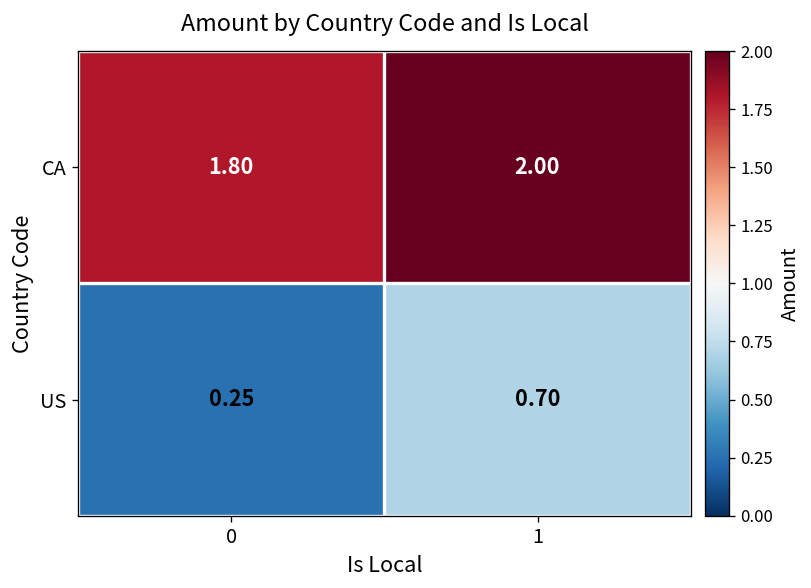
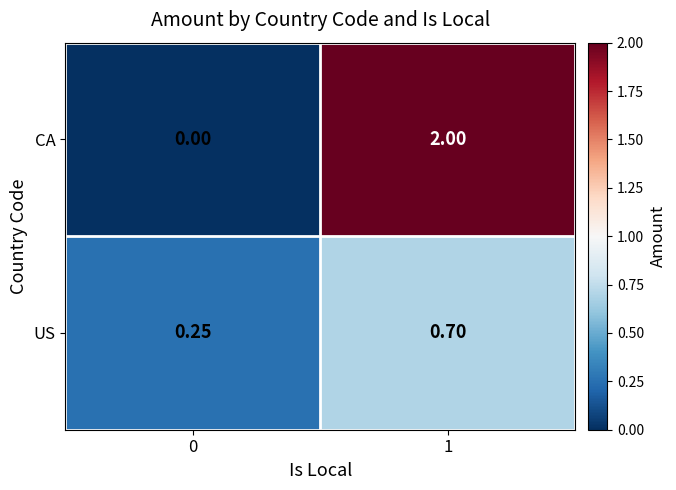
  {
    "CA": {
-     "0": 1.80,
+     "0": 0.00,
      "1": 2.00
    },
    "US": {
      "0": 0.25,
      "1": 0.70
    }
  }
